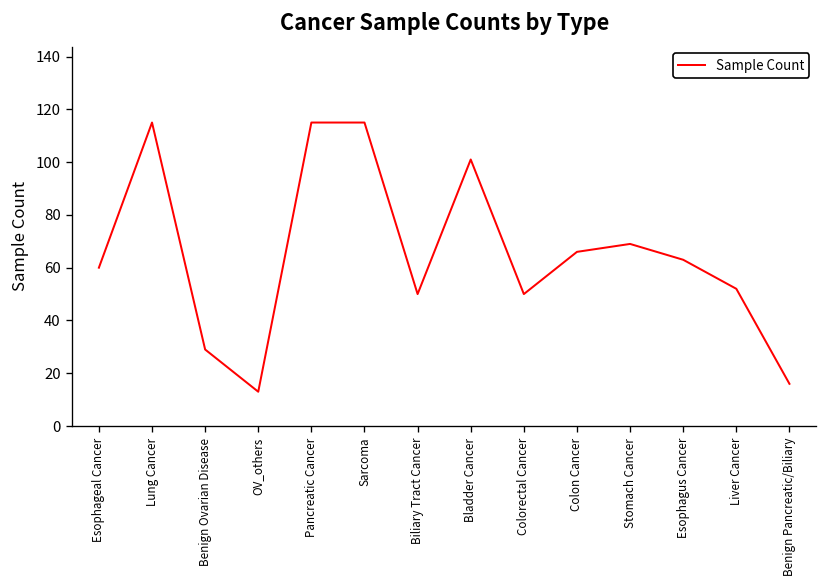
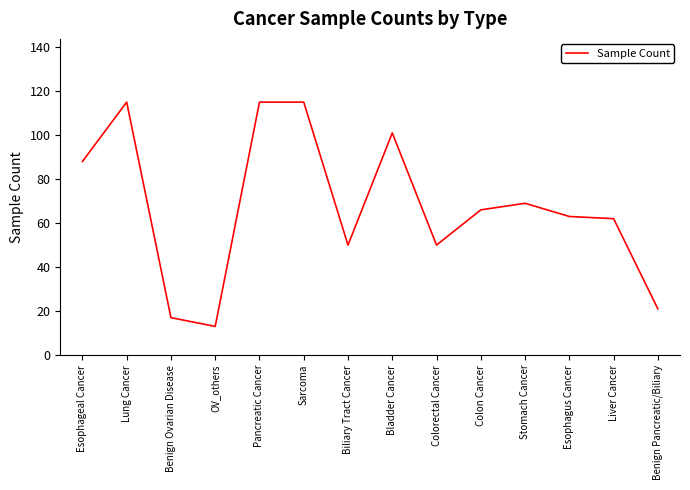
  {
-   "Esophageal Cancer": 60,
+   "Esophageal Cancer": 88,
    "Lung Cancer": 115,
-   "Benign Ovarian Disease": 29,
+   "Benign Ovarian Disease": 17,
    "OV_others": 13,
    "Pancreatic Cancer": 115,
    "Sarcoma": 115,
    "Biliary Tract Cancer": 50,
    "Bladder Cancer": 101,
    "Colorectal Cancer": 50,
    "Colon Cancer": 66,
    "Stomach Cancer": 69,
    "Esophagus Cancer": 63,
-   "Liver Cancer": 52,
-   "Benign Pancreatic/Biliary": 16
+   "Liver Cancer": 62,
+   "Benign Pancreatic/Biliary": 21
  }
